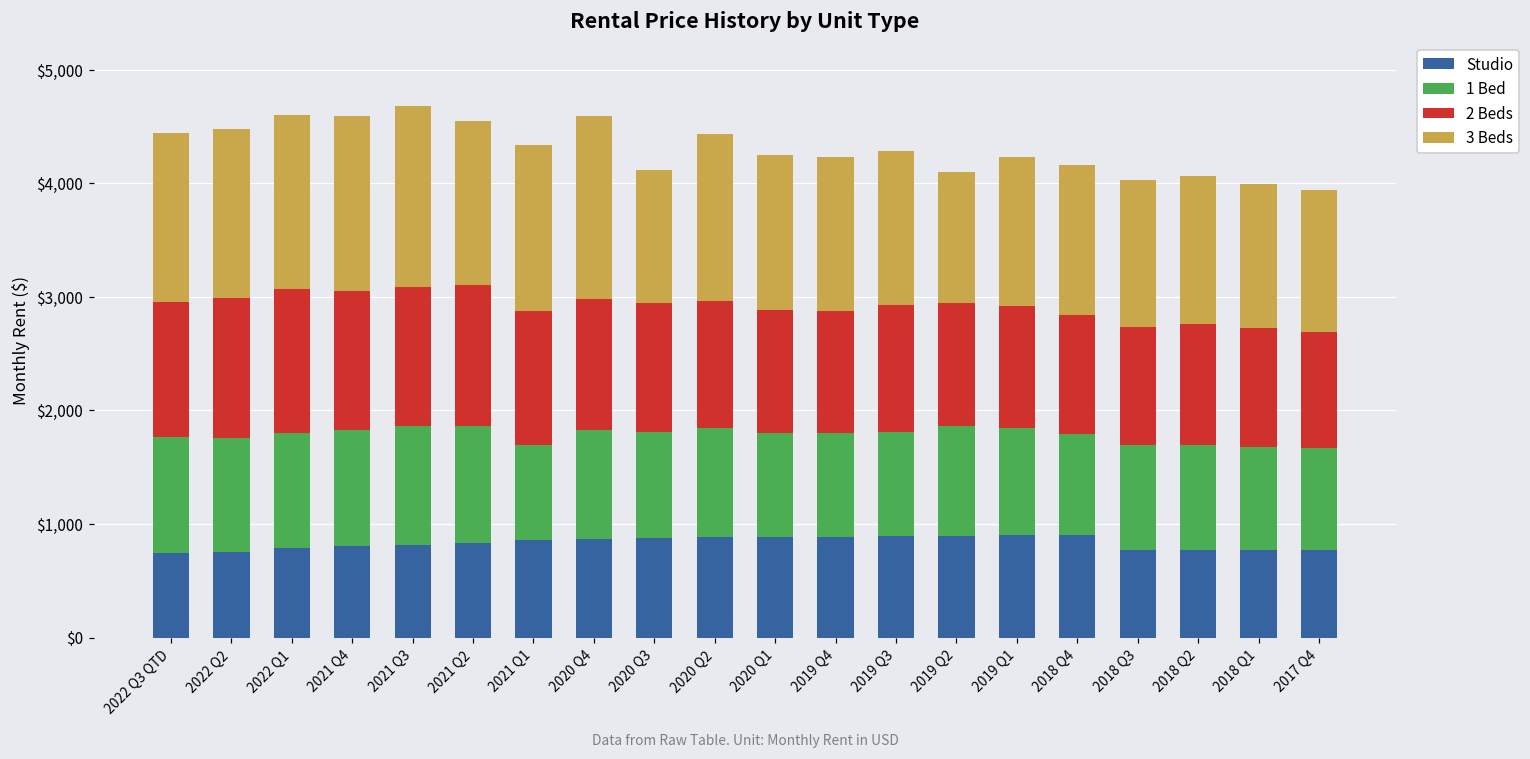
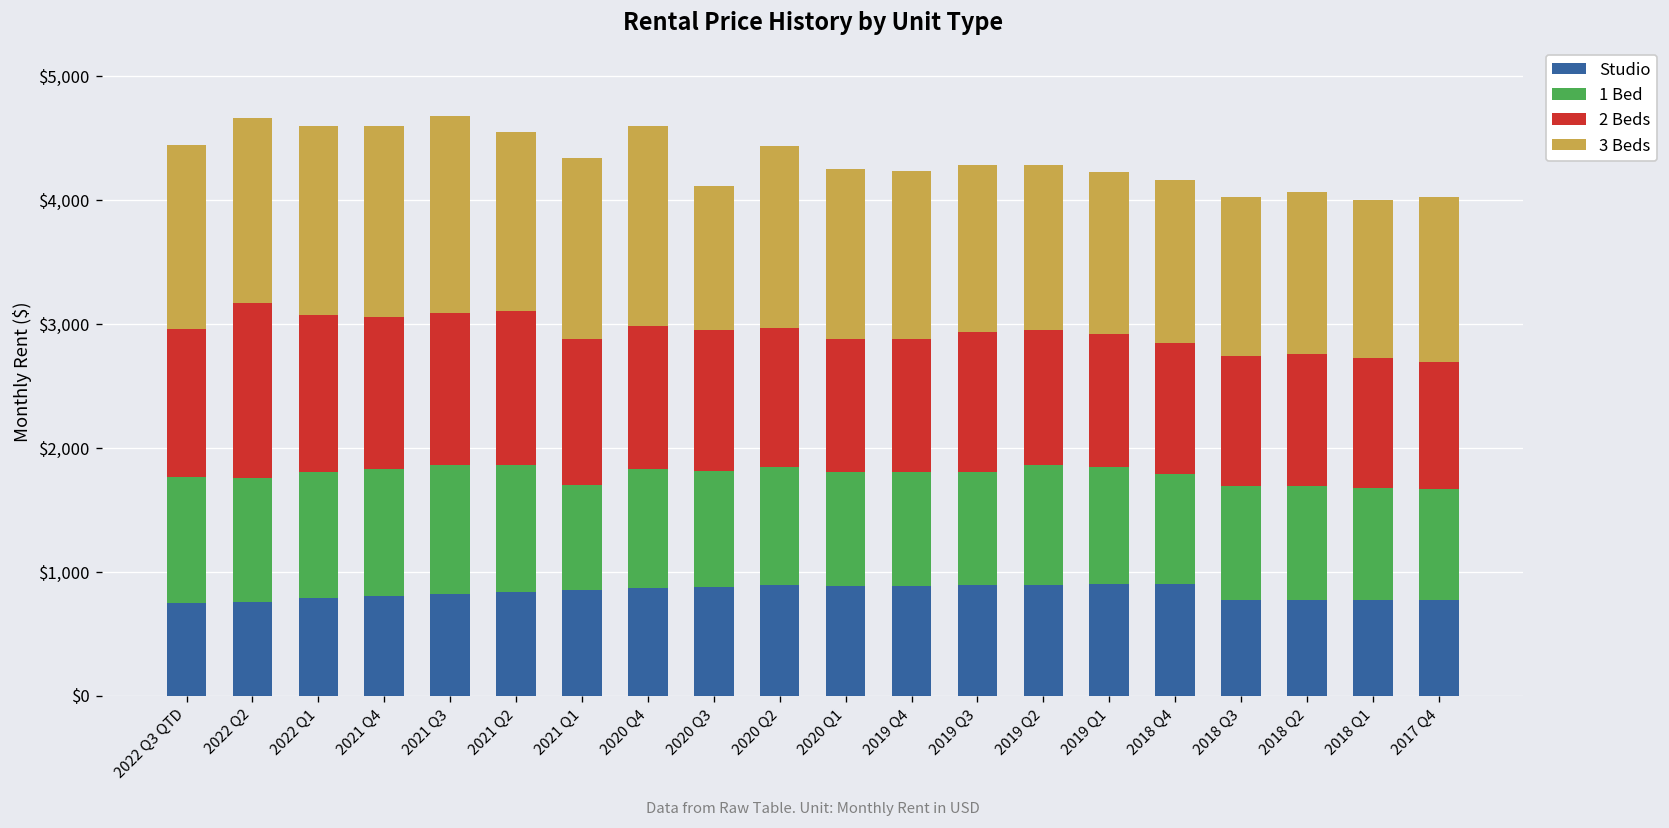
  {
    "Studio": {
      "2022 Q3 QTD": "$740",
      "2022 Q2": "$750",
      "2022 Q1": "$790",
      "2021 Q4": "$800",
      "2021 Q3": "$820",
      "2021 Q2": "$830",
      "2021 Q1": "$860",
      "2020 Q4": "$870",
      "2020 Q3": "$880",
      "2020 Q2": "$890",
      "2020 Q1": "$880",
      "2019 Q4": "$890",
      "2019 Q3": "$890",
      "2019 Q2": "$890",
      "2019 Q1": "$900",
      "2018 Q4": "$900",
      "2018 Q3": "$770",
      "2018 Q2": "$770",
      "2018 Q1": "$770",
      "2017 Q4": "$770"
    },
    "1 Bed": {
      "2022 Q3 QTD": "$1,020",
      "2022 Q2": "$1,010",
      "2022 Q1": "$1,020",
      "2021 Q4": "$1,030",
      "2021 Q3": "$1,040",
      "2021 Q2": "$1,030",
      "2021 Q1": "$840",
      "2020 Q4": "$960",
      "2020 Q3": "$930",
      "2020 Q2": "$960",
      "2020 Q1": "$920",
      "2019 Q4": "$920",
      "2019 Q3": "$920",
      "2019 Q2": "$970",
      "2019 Q1": "$940",
      "2018 Q4": "$890",
      "2018 Q3": "$920",
      "2018 Q2": "$920",
      "2018 Q1": "$910",
      "2017 Q4": "$900"
    },
    "2 Beds": {
      "2022 Q3 QTD": "$1,190",
-     "2022 Q2": "$1,230",
+     "2022 Q2": "$1,410",
      "2022 Q1": "$1,270",
      "2021 Q4": "$1,230",
      "2021 Q3": "$1,230",
      "2021 Q2": "$1,240",
      "2021 Q1": "$1,180",
      "2020 Q4": "$1,150",
      "2020 Q3": "$1,140",
      "2020 Q2": "$1,120",
      "2020 Q1": "$1,080",
      "2019 Q4": "$1,080",
      "2019 Q3": "$1,130",
      "2019 Q2": "$1,090",
      "2019 Q1": "$1,080",
      "2018 Q4": "$1,050",
      "2018 Q3": "$1,040",
      "2018 Q2": "$1,070",
      "2018 Q1": "$1,050",
      "2017 Q4": "$1,030"
    },
    "3 Beds": {
      "2022 Q3 QTD": "$1,490",
      "2022 Q2": "$1,490",
      "2022 Q1": "$1,530",
      "2021 Q4": "$1,540",
      "2021 Q3": "$1,590",
      "2021 Q2": "$1,450",
      "2021 Q1": "$1,470",
      "2020 Q4": "$1,620",
      "2020 Q3": "$1,170",
      "2020 Q2": "$1,470",
      "2020 Q1": "$1,370",
      "2019 Q4": "$1,360",
      "2019 Q3": "$1,350",
-     "2019 Q2": "$1,160",
+     "2019 Q2": "$1,340",
      "2019 Q1": "$1,310",
      "2018 Q4": "$1,320",
      "2018 Q3": "$1,290",
      "2018 Q2": "$1,310",
      "2018 Q1": "$1,280",
-     "2017 Q4": "$1,250"
+     "2017 Q4": "$1,330"
    }
  }
